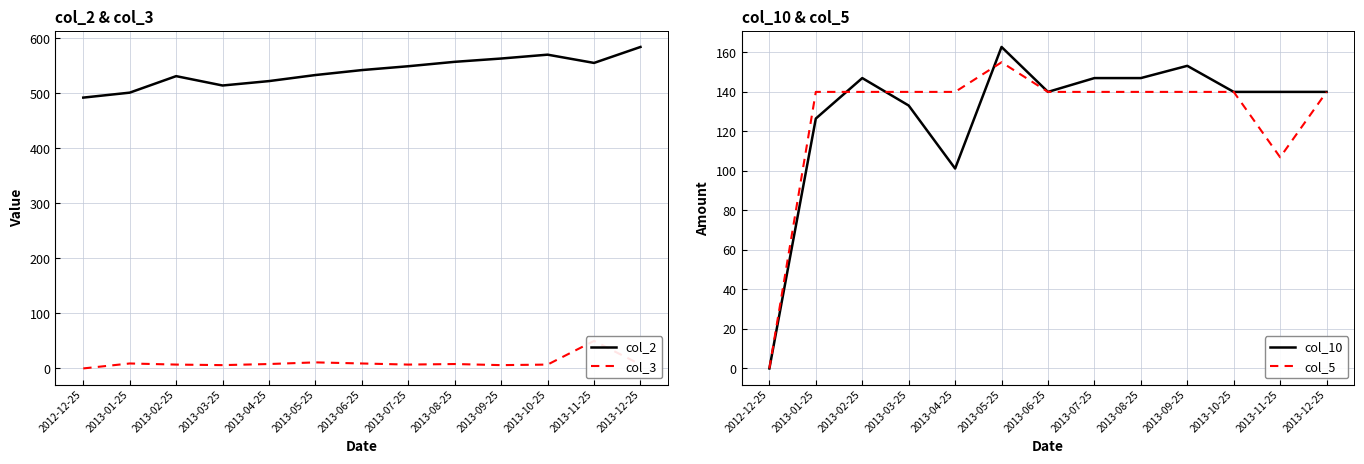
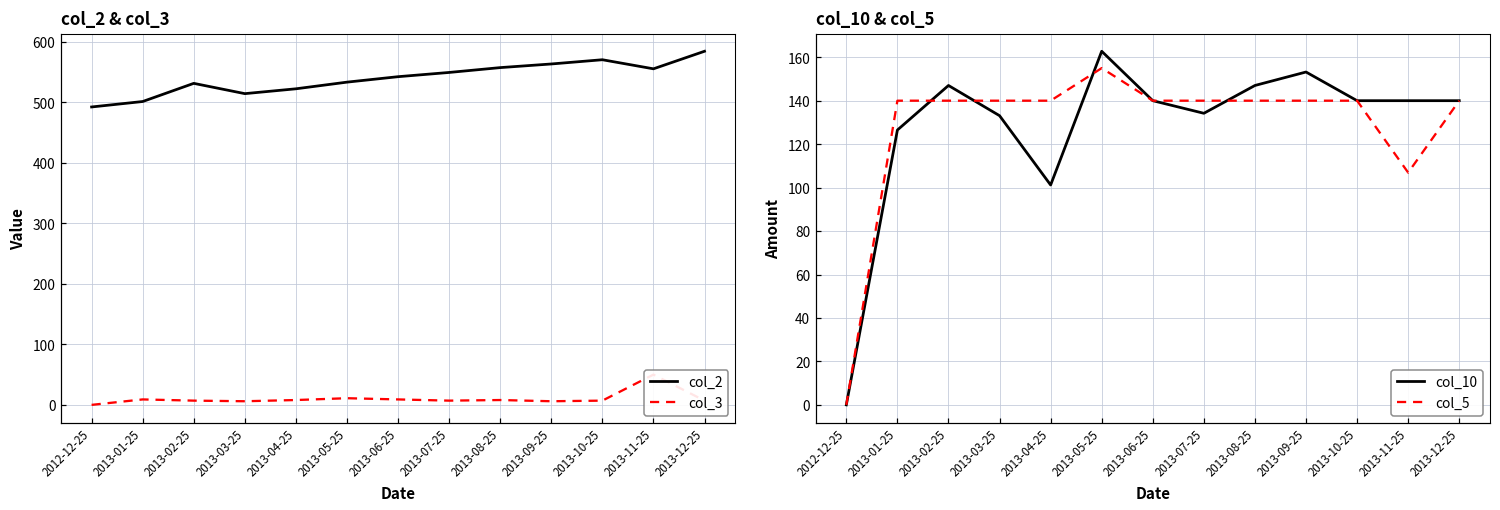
  {
    "col_2 & col_3": {
      "col_2": {
        "2012-12-25": 490,
        "2013-01-25": 500,
        "2013-02-25": 530,
        "2013-03-25": 510,
        "2013-04-25": 520,
        "2013-05-25": 530,
        "2013-06-25": 540,
        "2013-07-25": 550,
        "2013-08-25": 560,
        "2013-09-25": 560,
        "2013-10-25": 570,
        "2013-11-25": 560,
        "2013-12-25": 580
      },
      "col_3": {
        "2012-12-25": 0,
        "2013-01-25": 10,
        "2013-02-25": 10,
        "2013-03-25": 10,
        "2013-04-25": 10,
        "2013-05-25": 10,
        "2013-06-25": 10,
        "2013-07-25": 10,
        "2013-08-25": 10,
        "2013-09-25": 10,
        "2013-10-25": 10
      }
    },
    "col_10 & col_5": {
      "col_10": {
        "2013-01-25": 127,
        "2013-02-25": 147,
        "2013-03-25": 133,
        "2013-04-25": 101,
        "2013-05-25": 163,
-       "2013-07-25": 147,
+       "2013-07-25": 134,
        "2013-08-25": 147,
        "2013-09-25": 153,
        "2013-11-25": 140
      },
      "col_5": {
        "2013-01-25": 140,
        "2013-02-25": 140,
        "2013-03-25": 140,
        "2013-04-25": 140,
        "2013-05-25": 155,
        "2013-07-25": 140,
        "2013-08-25": 140,
        "2013-09-25": 140,
        "2013-11-25": 107
      }
    }
  }
